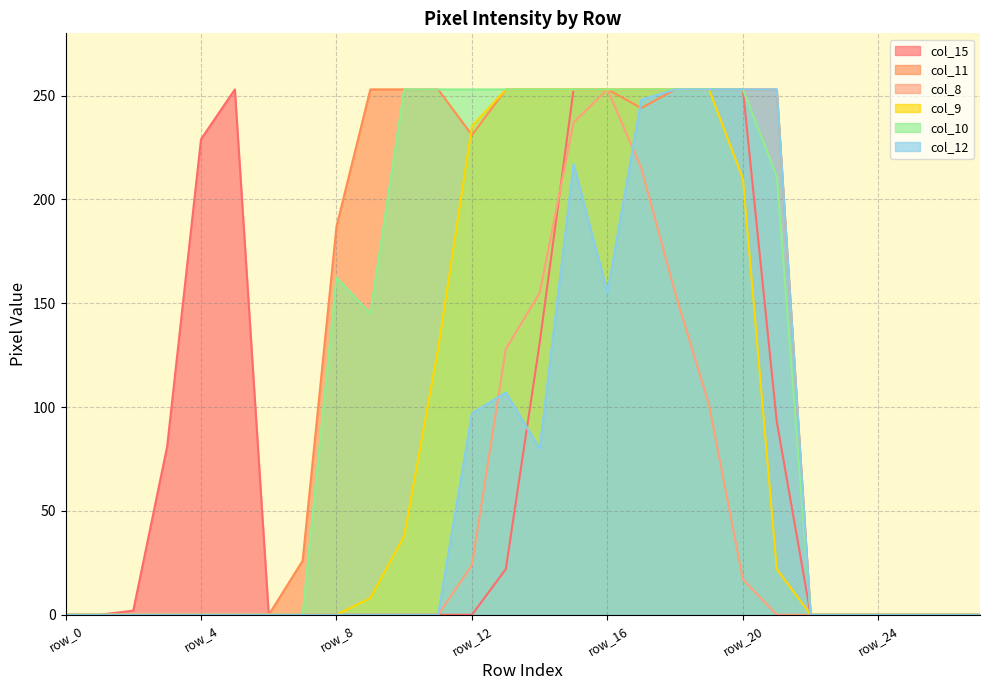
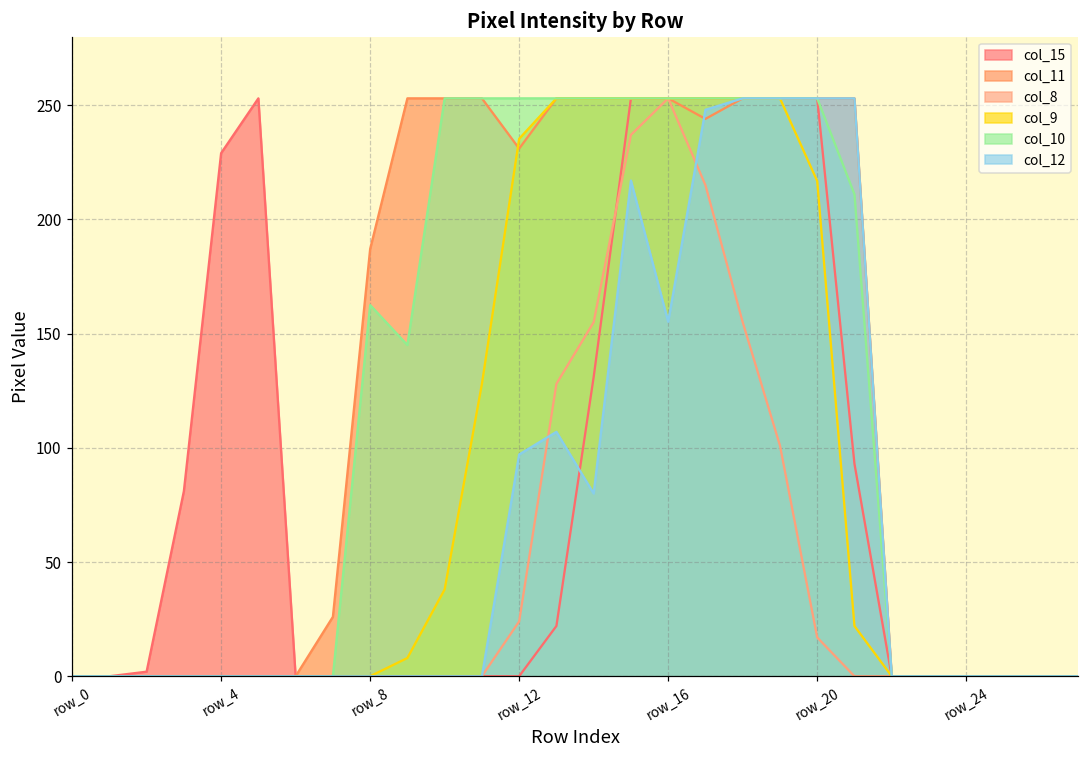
  {
    "col_9": {
      "row_12": 235,
-     "row_20": 210
+     "row_20": 217
    },
    "col_10": {
      "row_8": 163,
      "row_12": 253
    },
    "col_12": {
      "row_12": 97,
      "row_16": 155
    }
  }
